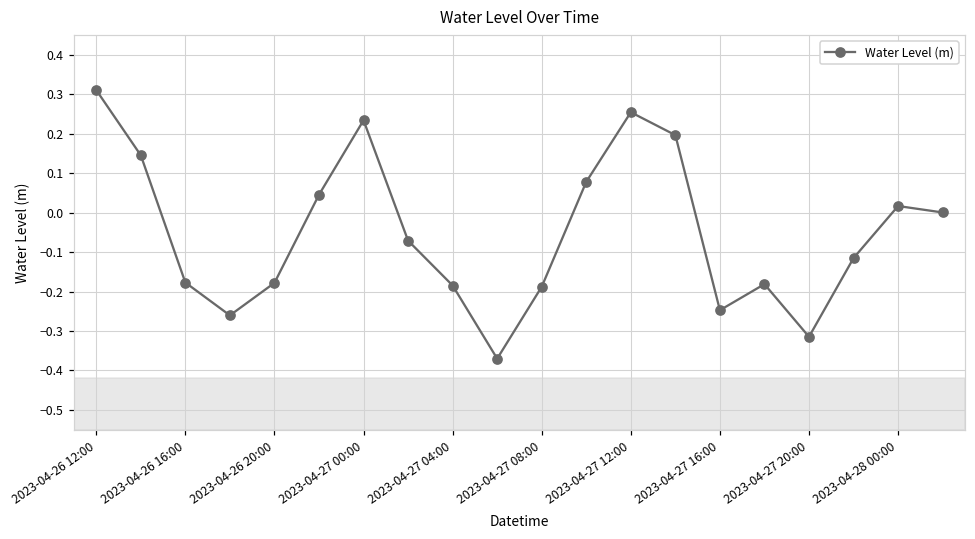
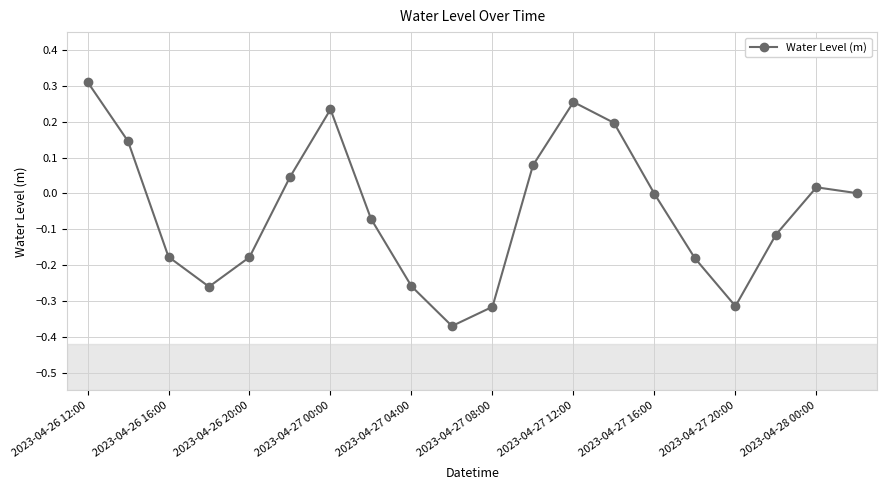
  {
    "2023-04-26 12:00": 0.31,
    "2023-04-26 16:00": -0.18,
    "2023-04-26 20:00": -0.18,
    "2023-04-27 00:00": 0.23,
-   "2023-04-27 04:00": -0.18,
-   "2023-04-27 08:00": -0.19,
+   "2023-04-27 04:00": -0.26,
+   "2023-04-27 08:00": -0.32,
    "2023-04-27 12:00": 0.25,
-   "2023-04-27 16:00": -0.25,
+   "2023-04-27 16:00": 0.00,
    "2023-04-27 20:00": -0.31,
    "2023-04-28 00:00": 0.02
  }
